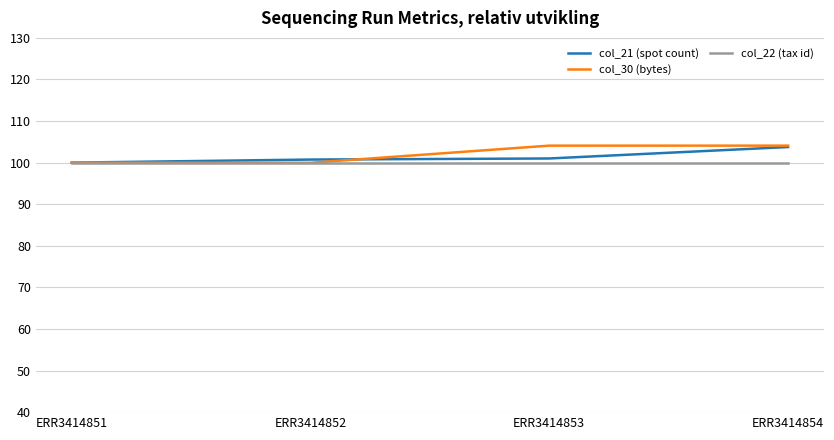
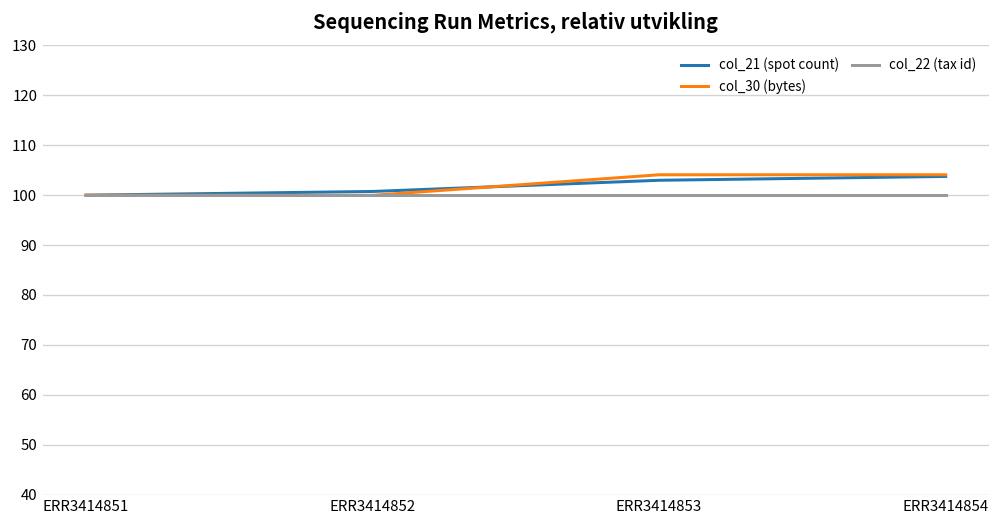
  {
    "col_21 (spot count)": {
      "ERR3414852": 101,
-     "ERR3414853": 101
+     "ERR3414853": 103
    },
    "col_30 (bytes)": {
      "ERR3414853": 104
    },
    "col_22 (tax id)": {
      "ERR3414853": 100,
      "ERR3414854": 100
    }
  }
